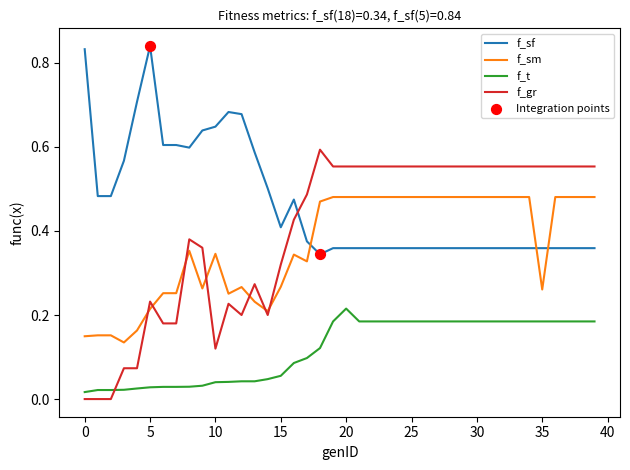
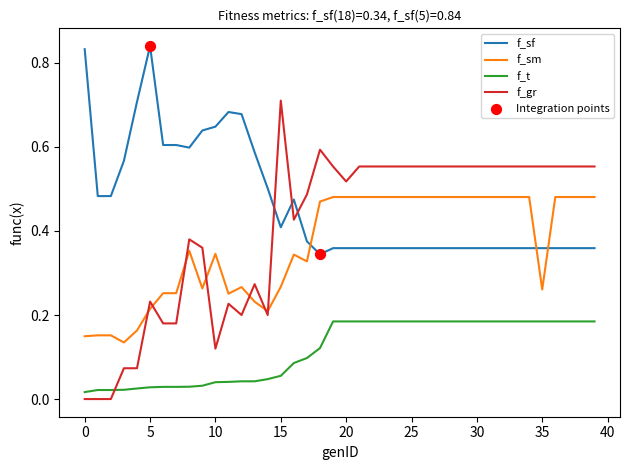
  {
    "f_sf": {
      "0": 0.83,
      "10": 0.65,
      "15": 0.41,
      "20": 0.36,
      "25": 0.36,
      "30": 0.36,
      "35": 0.36
    },
    "f_sm": {
      "0": 0.15,
      "5": 0.21,
      "10": 0.35,
      "15": 0.27,
      "20": 0.48,
      "25": 0.48,
      "30": 0.48,
      "35": 0.26
    },
    "f_t": {
      "0": 0.02,
      "5": 0.03,
      "10": 0.04,
      "15": 0.06,
-     "20": 0.22,
+     "20": 0.18,
      "25": 0.18,
      "30": 0.18,
      "35": 0.18
    },
    "f_gr": {
      "0": 0.00,
      "5": 0.23,
      "10": 0.12,
-     "15": 0.32,
-     "20": 0.55,
+     "15": 0.71,
+     "20": 0.52,
      "25": 0.55,
      "30": 0.55,
      "35": 0.55
    }
  }
